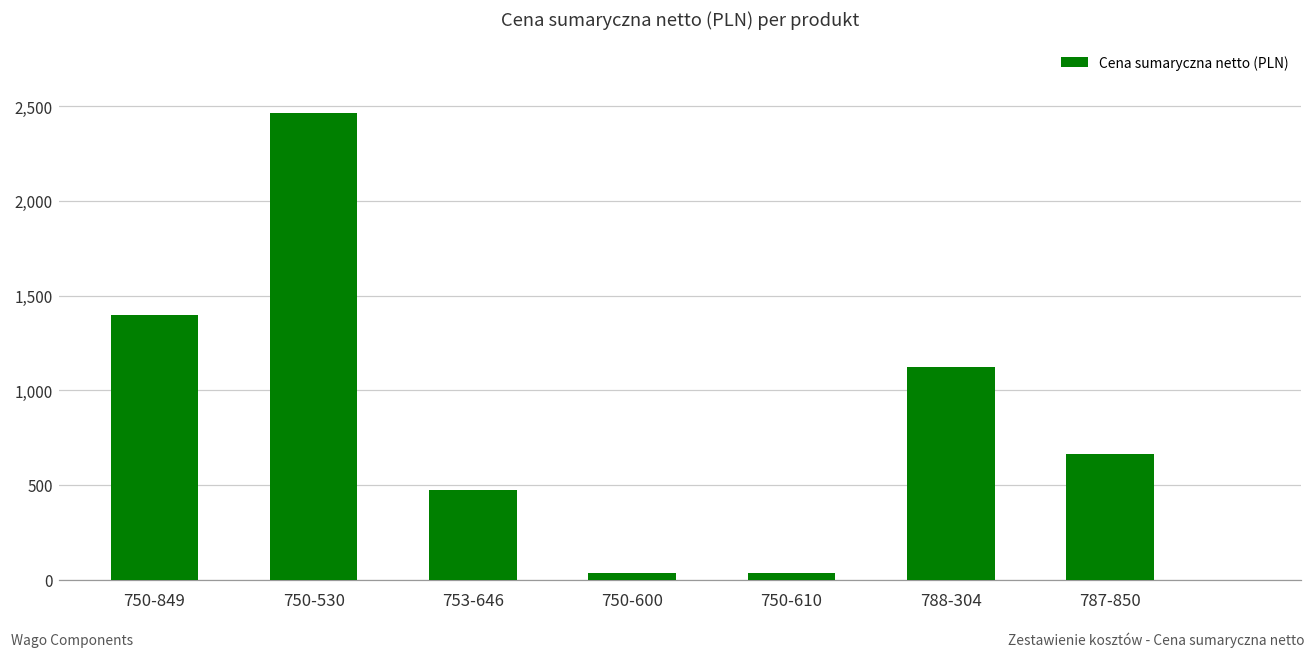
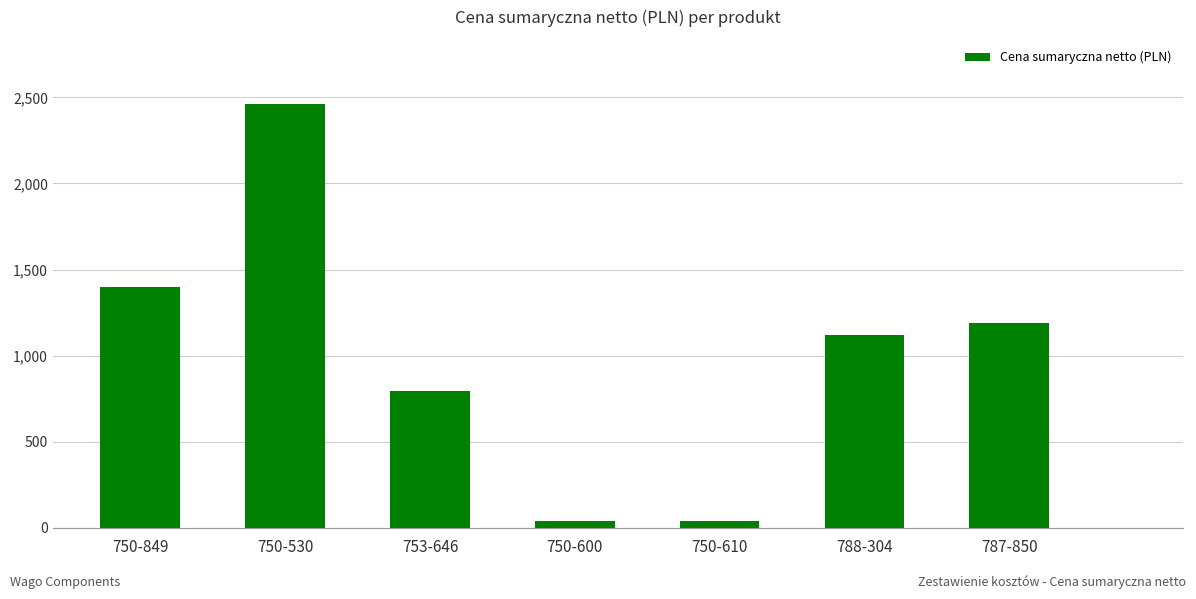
  {
    "750-849": "1,400",
    "750-530": "2,460",
-   "753-646": "480",
+   "753-646": "790",
    "750-600": "40",
    "750-610": "40",
    "788-304": "1,120",
-   "787-850": "660"
+   "787-850": "1,190"
  }
